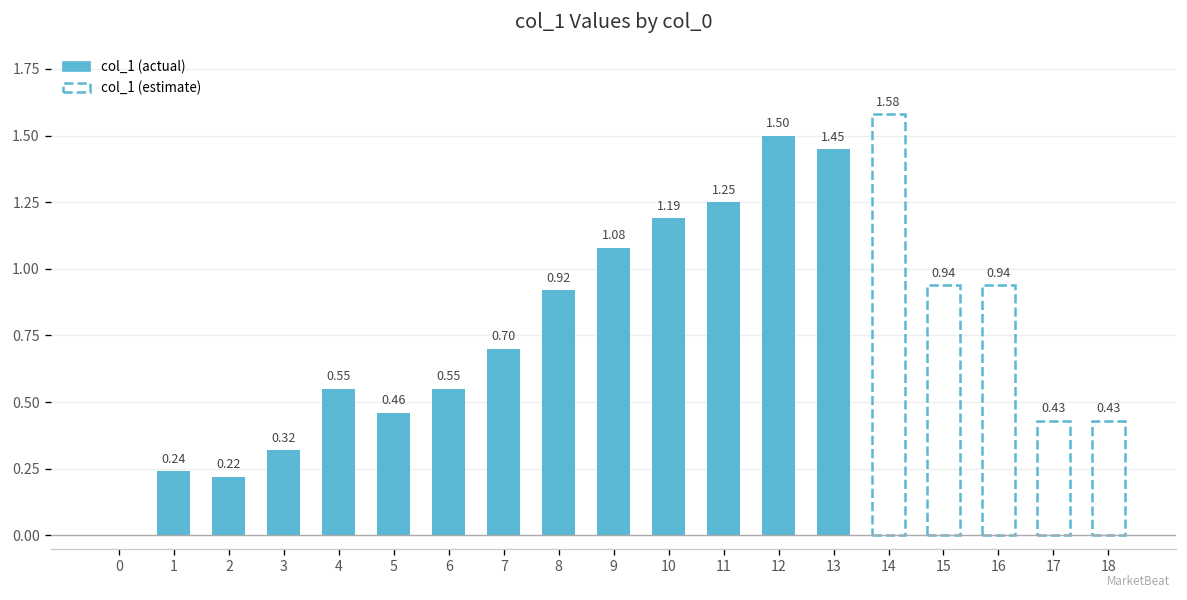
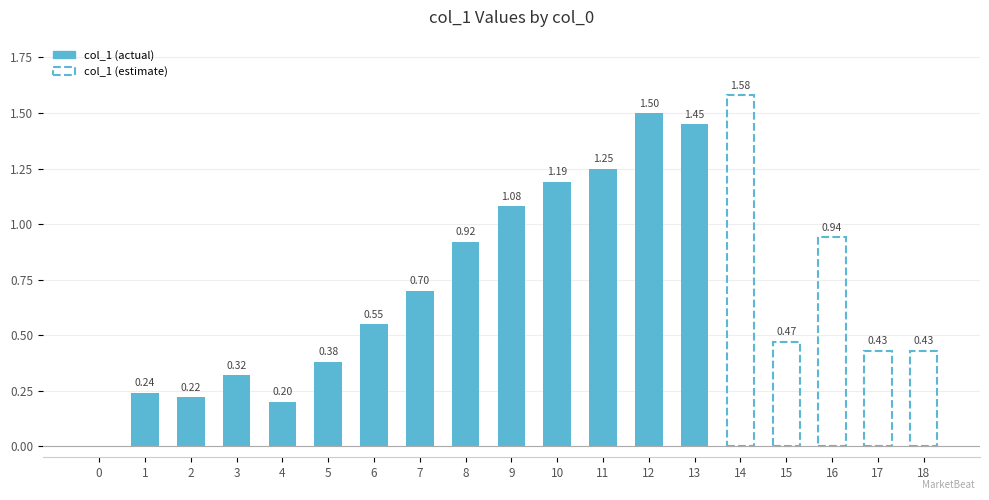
  {
    "1": 0.24,
    "2": 0.22,
    "3": 0.32,
-   "4": 0.55,
-   "5": 0.46,
+   "4": 0.20,
+   "5": 0.38,
    "6": 0.55,
    "7": 0.70,
    "8": 0.92,
    "9": 1.08,
    "10": 1.19,
    "11": 1.25,
    "12": 1.50,
    "13": 1.45,
    "14": 1.58,
-   "15": 0.94,
+   "15": 0.47,
    "16": 0.94,
    "17": 0.43,
    "18": 0.43
  }
